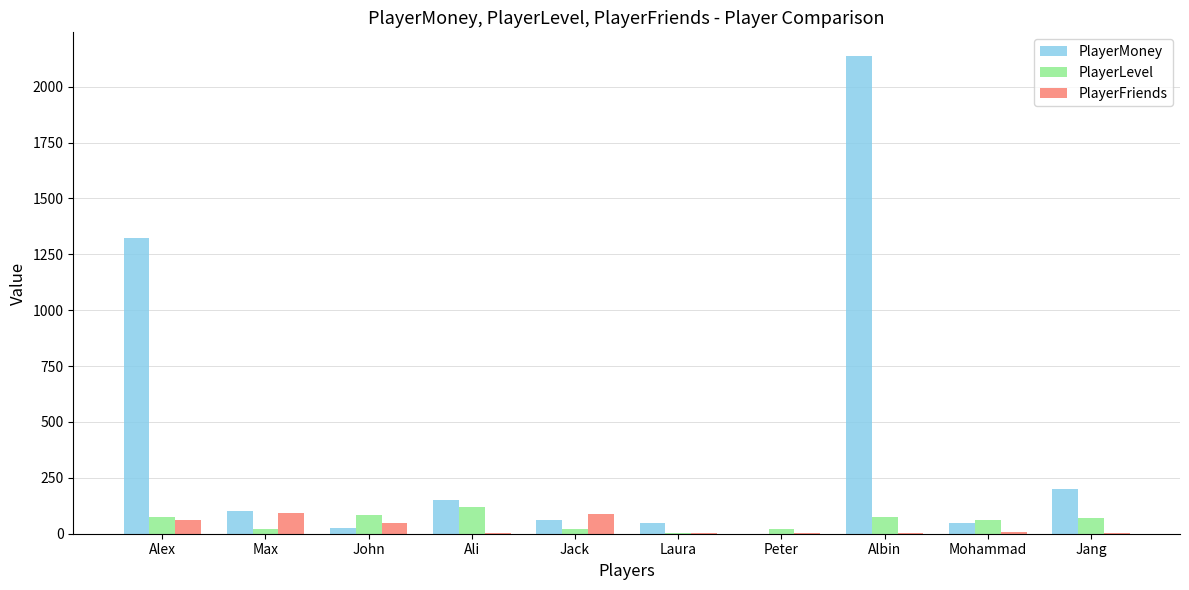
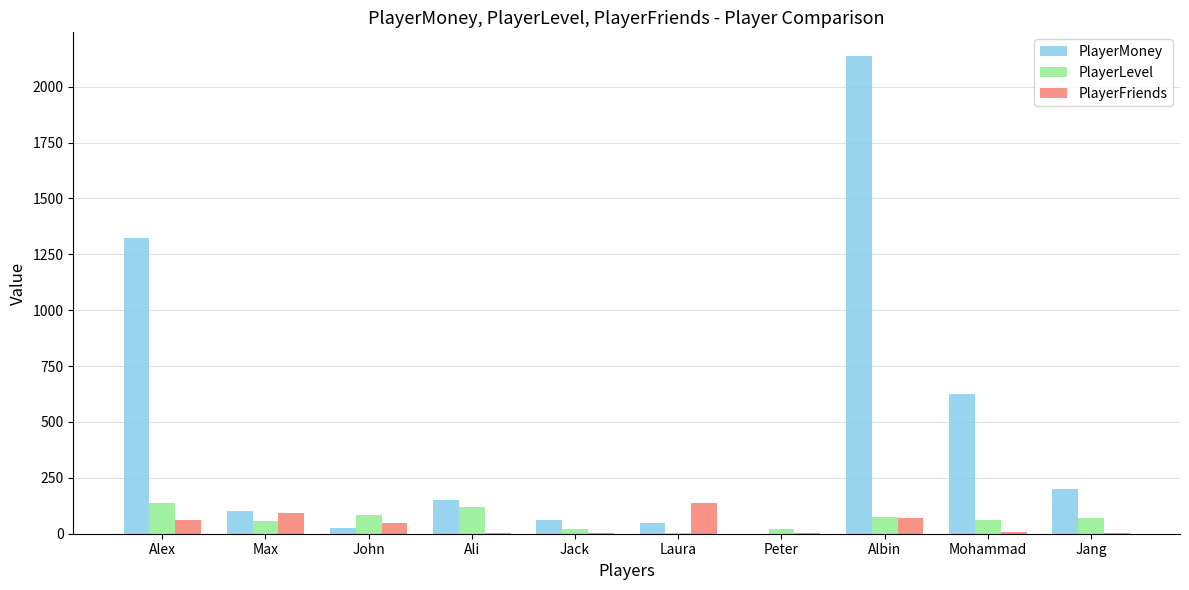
  {
    "PlayerMoney": {
      "Alex": 1320,
      "Max": 100,
      "John": 30,
      "Ali": 150,
      "Jack": 60,
      "Laura": 50,
      "Peter": 0,
      "Albin": 2140,
-     "Mohammad": 50,
+     "Mohammad": 630,
      "Jang": 200
    },
    "PlayerLevel": {
-     "Alex": 70,
-     "Max": 20,
+     "Alex": 140,
+     "Max": 60,
      "John": 80,
      "Ali": 120,
      "Jack": 20,
      "Peter": 20,
      "Albin": 80,
      "Mohammad": 60,
      "Jang": 70
    },
    "PlayerFriends": {
      "Alex": 60,
      "Max": 90,
      "John": 50,
-     "Jack": 90,
-     "Laura": 0,
-     "Albin": 0
+     "Jack": 0,
+     "Laura": 140,
+     "Albin": 70
    }
  }
